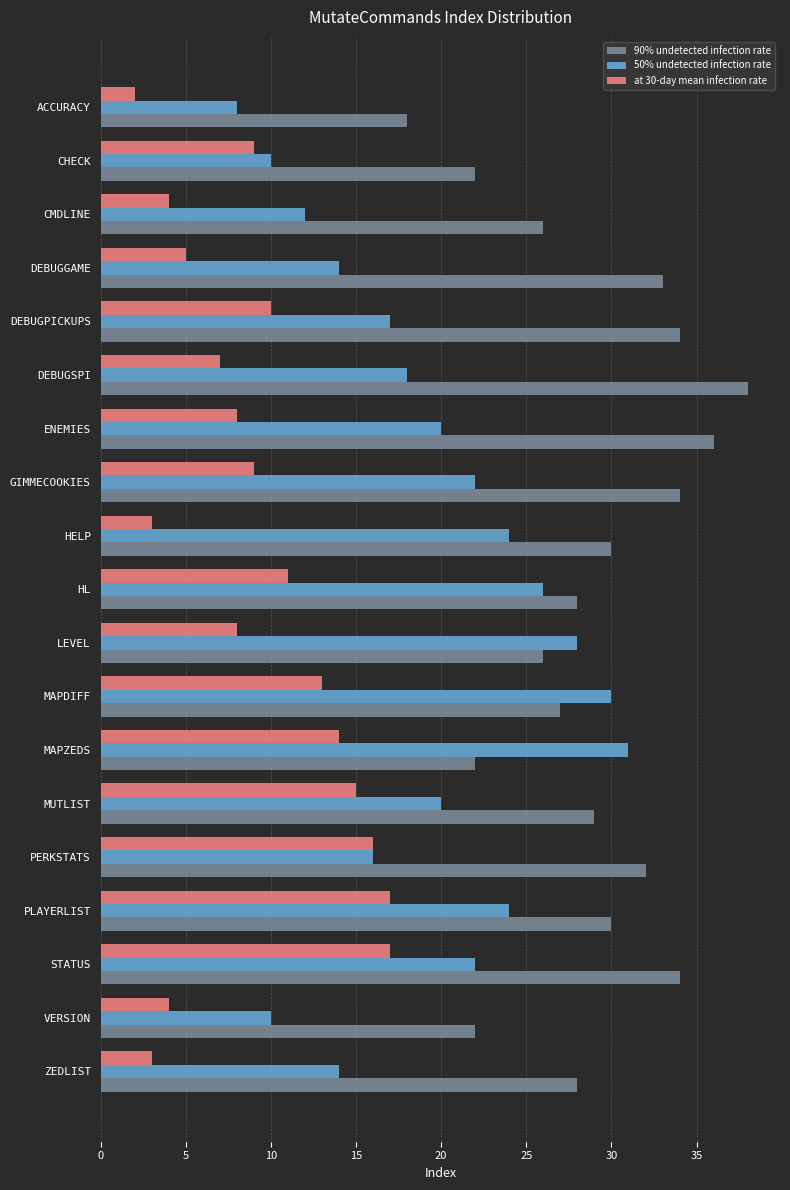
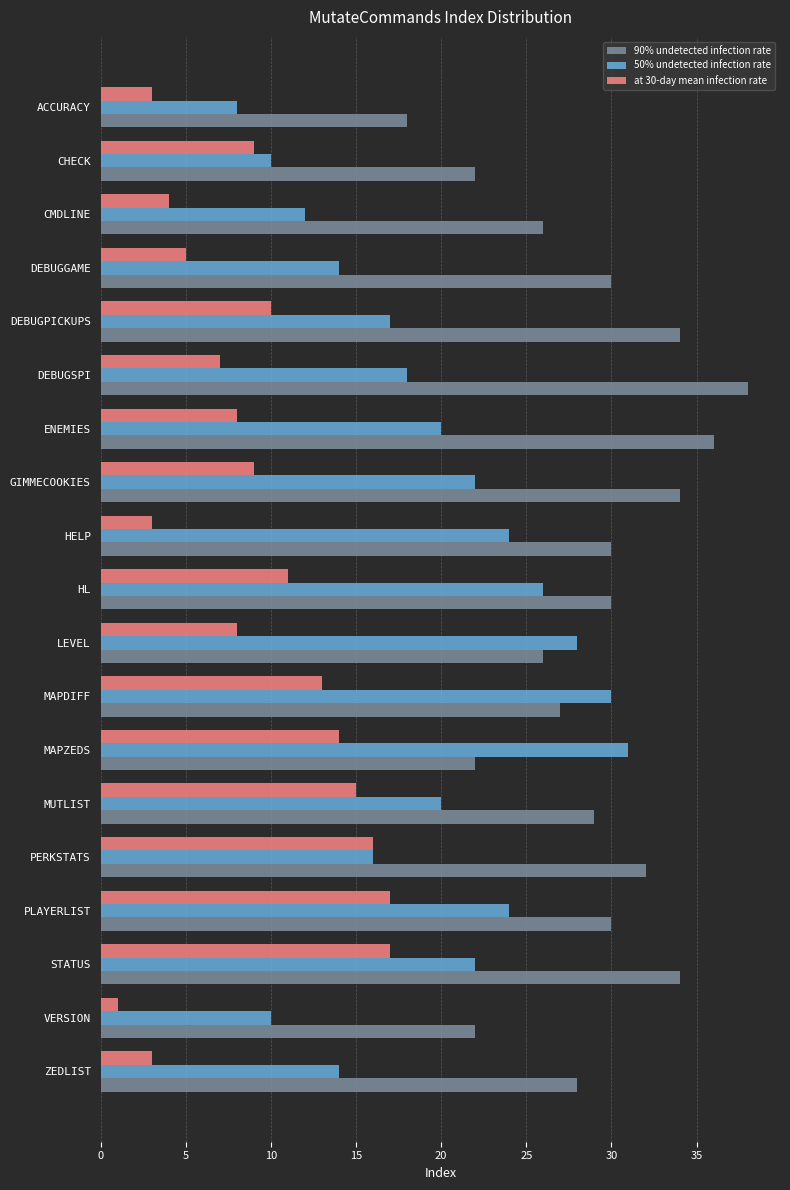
  {
    "90% undetected infection rate": {
      "ACCURACY": 18,
      "CHECK": 22,
      "CMDLINE": 26,
-     "DEBUGGAME": 33,
+     "DEBUGGAME": 30,
      "DEBUGPICKUPS": 34,
      "DEBUGSPI": 38,
      "ENEMIES": 36,
      "GIMMECOOKIES": 34,
      "HELP": 30,
-     "HL": 28,
+     "HL": 30,
      "LEVEL": 26,
      "MAPDIFF": 27,
      "MAPZEDS": 22,
      "MUTLIST": 29,
      "PERKSTATS": 32,
      "PLAYERLIST": 30,
      "STATUS": 34,
      "VERSION": 22,
      "ZEDLIST": 28
    },
    "50% undetected infection rate": {
      "ACCURACY": 8,
      "CHECK": 10,
      "CMDLINE": 12,
      "DEBUGGAME": 14,
      "DEBUGPICKUPS": 17,
      "DEBUGSPI": 18,
      "ENEMIES": 20,
      "GIMMECOOKIES": 22,
      "HELP": 24,
      "HL": 26,
      "LEVEL": 28,
      "MAPDIFF": 30,
      "MAPZEDS": 31,
      "MUTLIST": 20,
      "PERKSTATS": 16,
      "PLAYERLIST": 24,
      "STATUS": 22,
      "VERSION": 10,
      "ZEDLIST": 14
    },
    "at 30-day mean infection rate": {
-     "ACCURACY": 2,
+     "ACCURACY": 3,
      "CHECK": 9,
      "CMDLINE": 4,
      "DEBUGGAME": 5,
      "DEBUGPICKUPS": 10,
      "DEBUGSPI": 7,
      "ENEMIES": 8,
      "GIMMECOOKIES": 9,
      "HELP": 3,
      "HL": 11,
      "LEVEL": 8,
      "MAPDIFF": 13,
      "MAPZEDS": 14,
      "MUTLIST": 15,
      "PERKSTATS": 16,
      "PLAYERLIST": 17,
      "STATUS": 17,
-     "VERSION": 4,
+     "VERSION": 1,
      "ZEDLIST": 3
    }
  }
